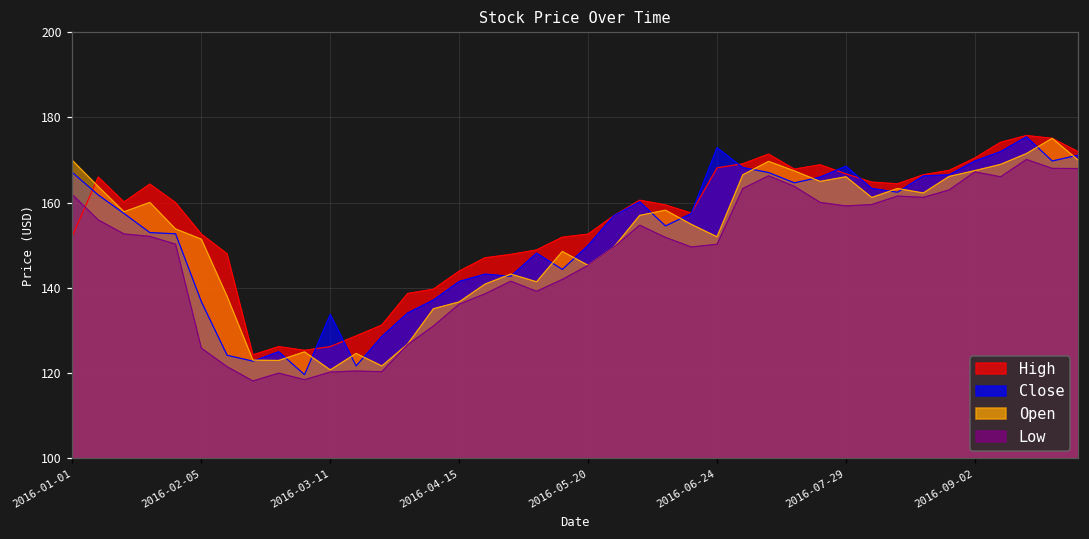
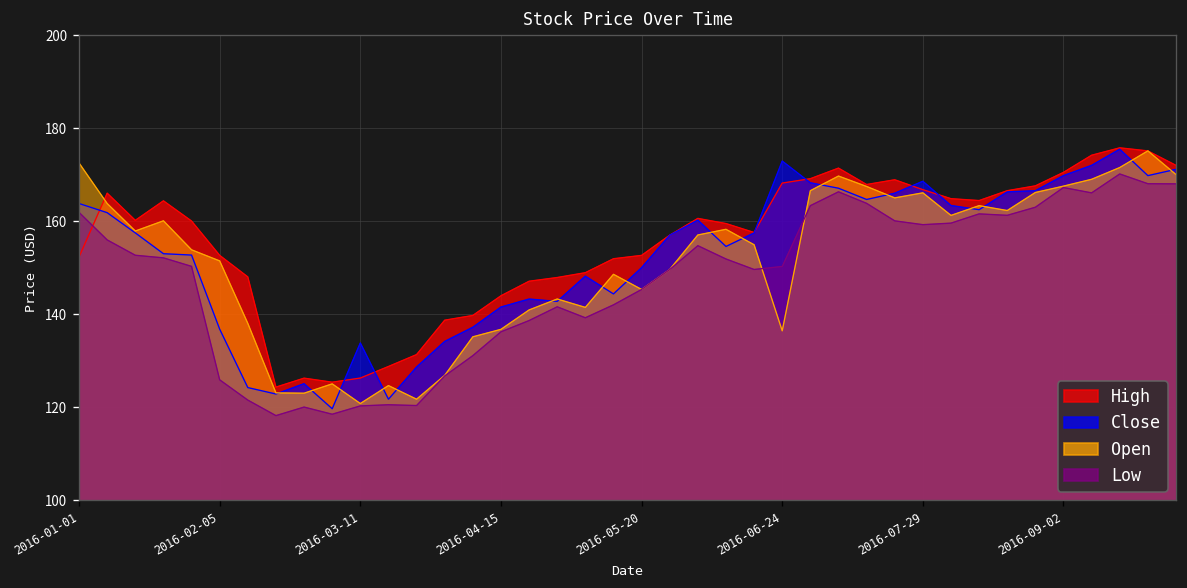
  {
    "High": {
      "2016-01-01": 152,
      "2016-02-05": 153,
      "2016-03-11": 126,
      "2016-04-15": 144,
      "2016-05-20": 153,
      "2016-06-24": 168,
      "2016-07-29": 167,
      "2016-09-02": 170
    },
    "Close": {
-     "2016-01-01": 167,
+     "2016-01-01": 164,
      "2016-02-05": 137,
      "2016-03-11": 134,
      "2016-04-15": 142,
      "2016-05-20": 150,
      "2016-06-24": 173,
      "2016-07-29": 169,
      "2016-09-02": 170
    },
    "Open": {
-     "2016-01-01": 170,
+     "2016-01-01": 173,
      "2016-02-05": 151,
-     "2016-06-24": 152,
+     "2016-06-24": 136,
      "2016-07-29": 166
    },
    "Low": {
      "2016-01-01": 162,
      "2016-02-05": 126,
      "2016-06-24": 150,
      "2016-07-29": 159
    }
  }
